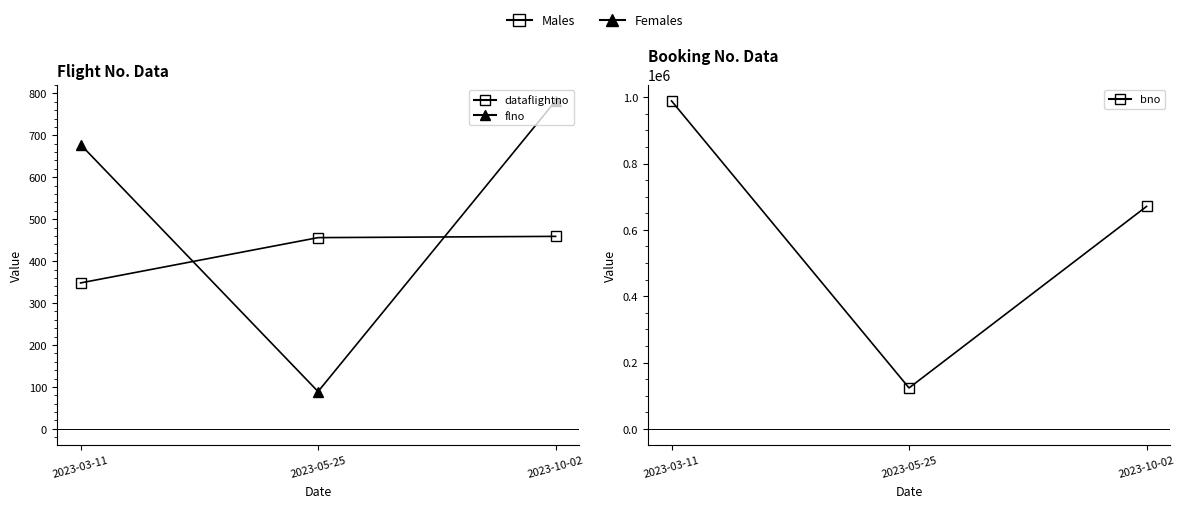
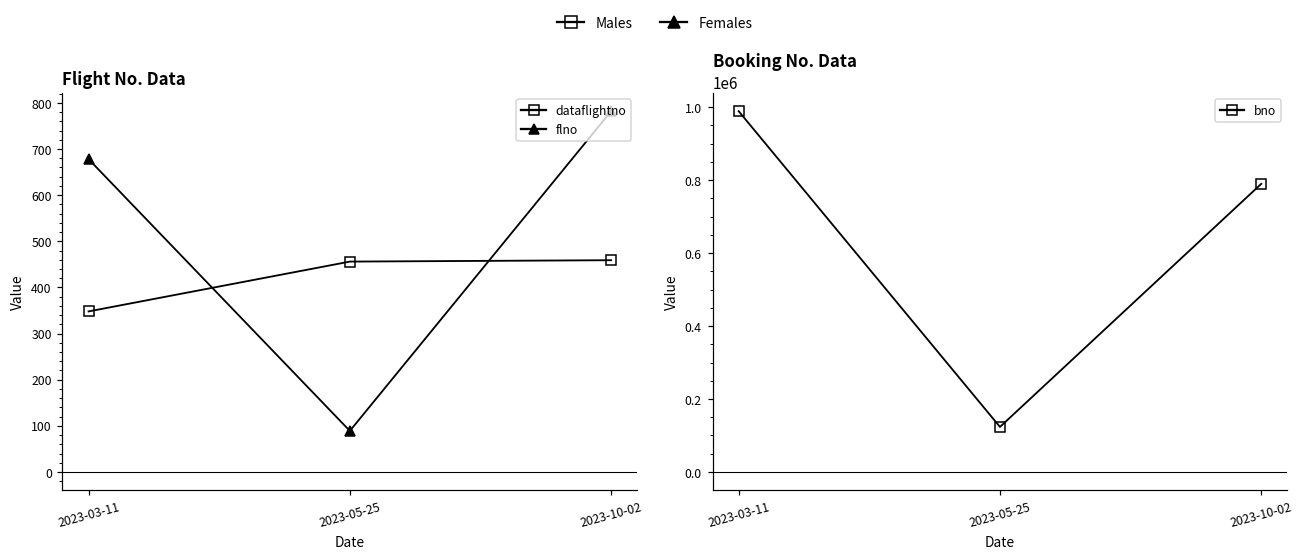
  {
    "Booking No. Data": {
      "2023-03-11": 990000,
      "2023-05-25": 120000,
-     "2023-10-02": 670000
+     "2023-10-02": 790000
    }
  }
